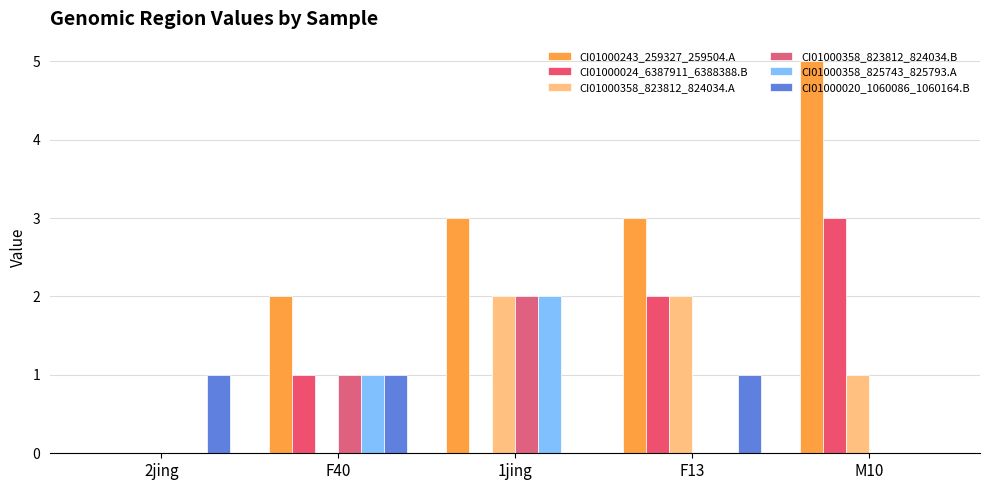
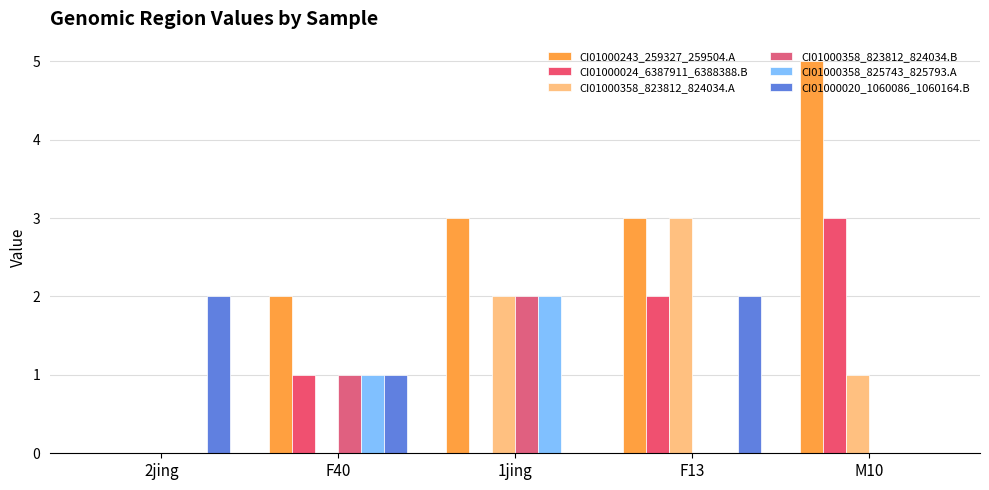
  {
    "CI01000243_259327_259504.A": {
      "2jing": 0,
      "F40": 2,
      "1jing": 3,
      "F13": 3,
      "M10": 5
    },
    "CI01000358_823812_824034.A": {
      "2jing": 0,
      "F40": 0,
      "1jing": 2,
-     "F13": 2,
+     "F13": 3,
      "M10": 1
    },
    "CI01000358_825743_825793.A": {
      "2jing": 0,
      "F40": 1,
      "1jing": 2,
      "F13": 0,
      "M10": 0
    },
    "CI01000020_1060086_1060164.B": {
-     "2jing": 1,
+     "2jing": 2,
      "F40": 1,
      "1jing": 0,
-     "F13": 1,
+     "F13": 2,
      "M10": 0
    }
  }
